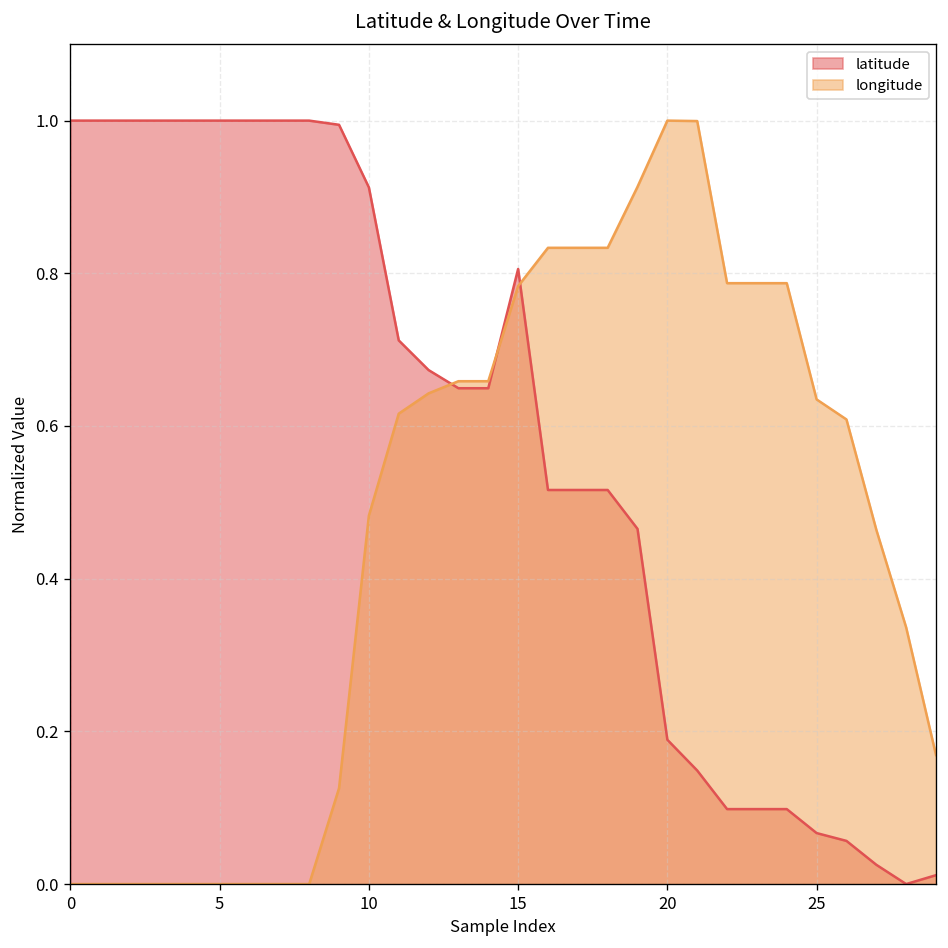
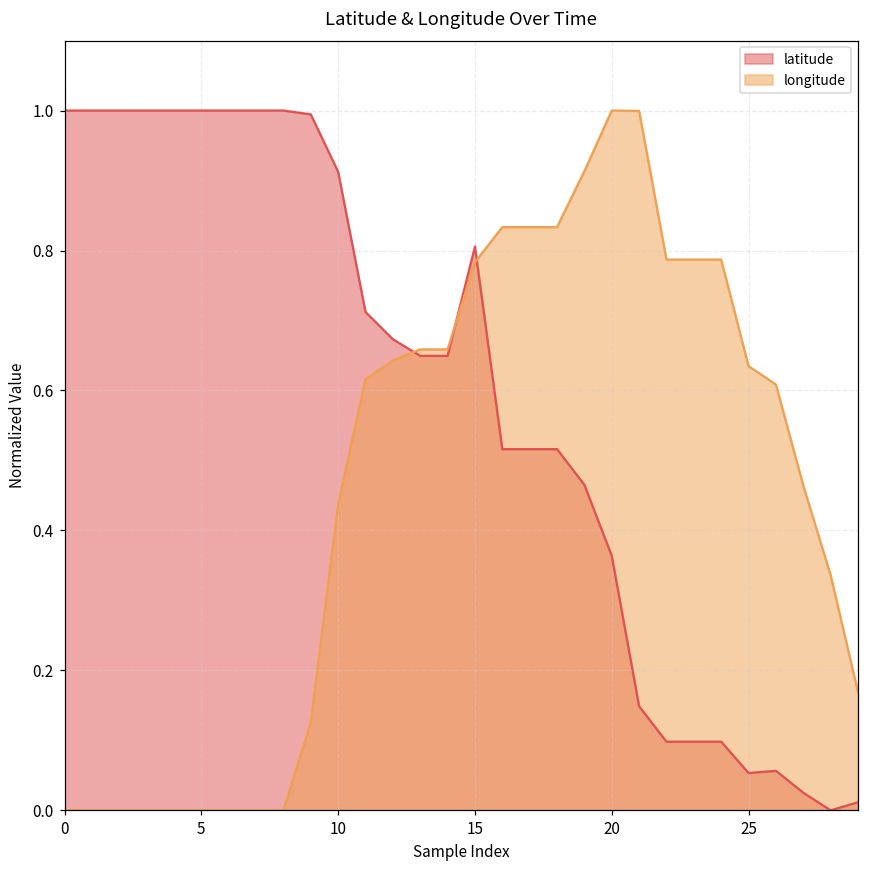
  {
    "latitude": {
      "0": 1.00,
      "5": 1.00,
      "10": 0.91,
      "15": 0.81,
-     "20": 0.19,
-     "25": 0.07
+     "20": 0.36,
+     "25": 0.05
    },
    "longitude": {
      "0": 0.00,
      "5": 0.00,
-     "10": 0.48,
+     "10": 0.44,
      "15": 0.78,
      "20": 1.00,
      "25": 0.63
    }
  }
